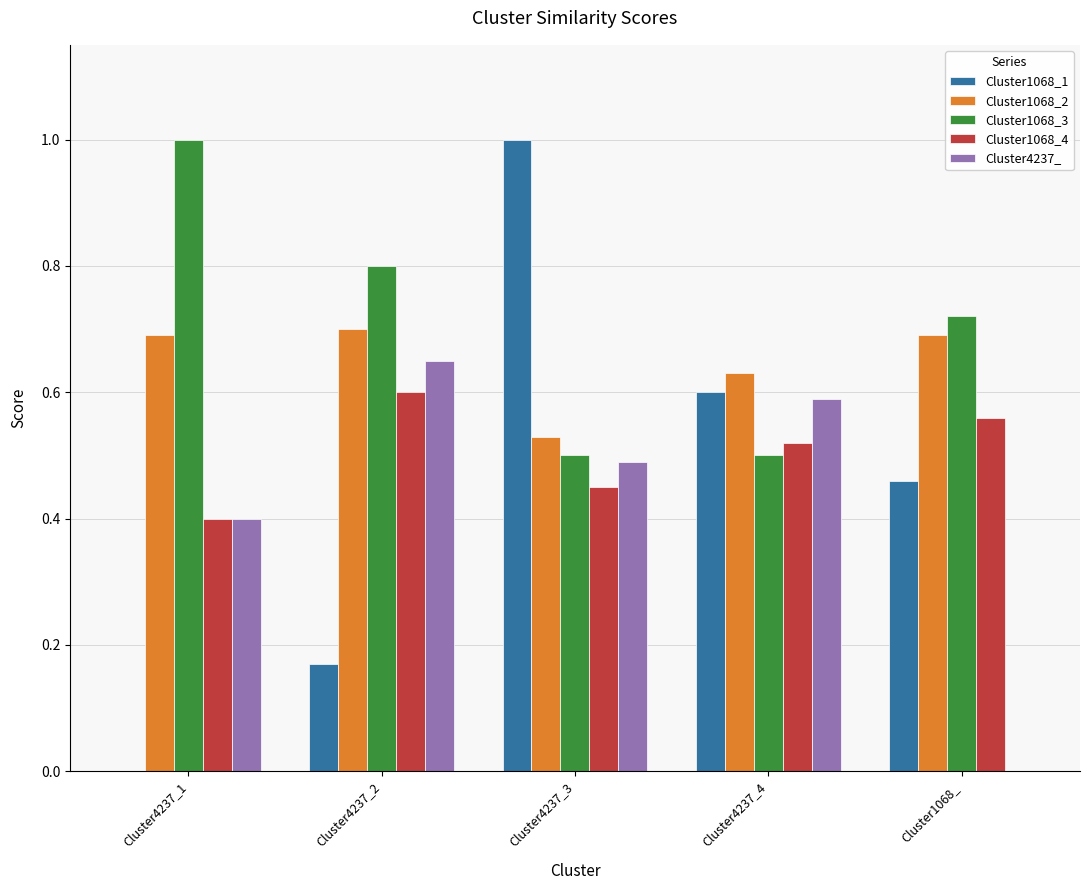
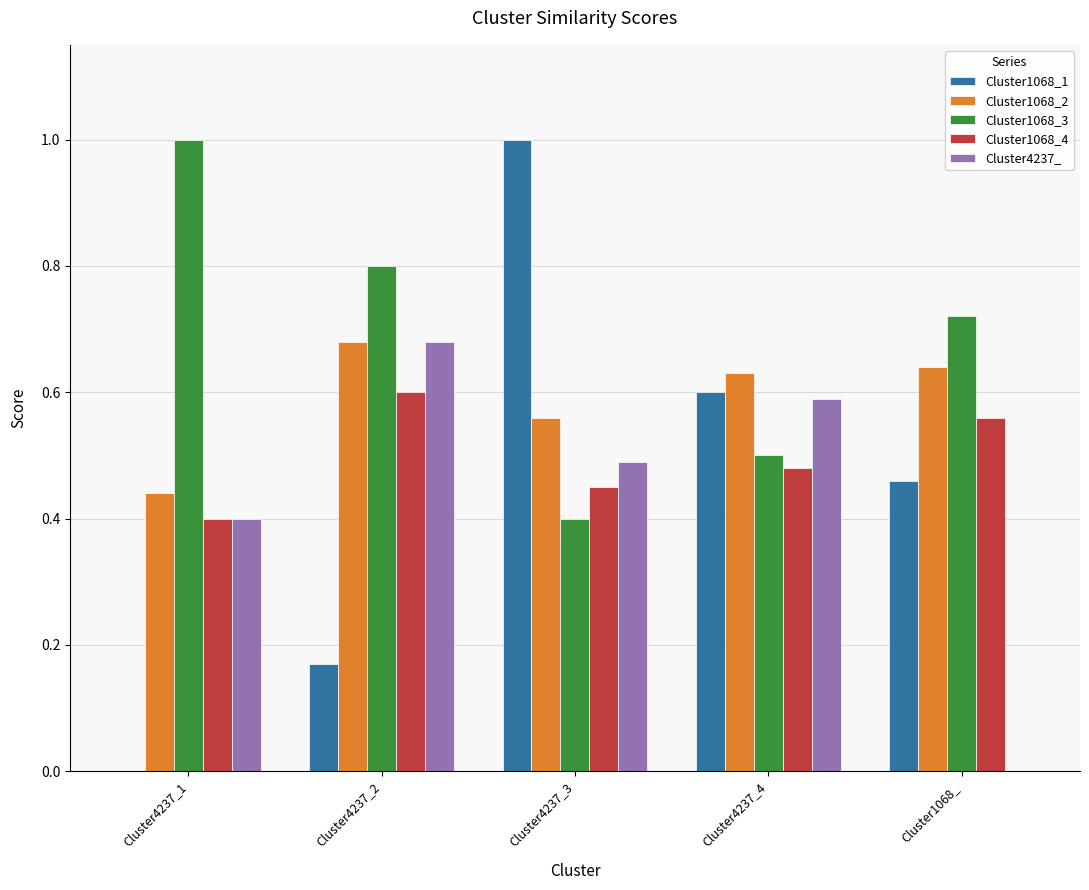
  {
    "Cluster1068_1": {
      "Cluster4237_1": 0.00,
      "Cluster4237_2": 0.17,
      "Cluster4237_3": 1.00,
      "Cluster4237_4": 0.60,
      "Cluster1068_": 0.46
    },
    "Cluster1068_2": {
-     "Cluster4237_1": 0.69,
-     "Cluster4237_2": 0.70,
-     "Cluster4237_3": 0.53,
+     "Cluster4237_1": 0.44,
+     "Cluster4237_2": 0.68,
+     "Cluster4237_3": 0.56,
      "Cluster4237_4": 0.63,
-     "Cluster1068_": 0.69
+     "Cluster1068_": 0.64
    },
    "Cluster1068_3": {
      "Cluster4237_1": 1.0,
      "Cluster4237_2": 0.8,
-     "Cluster4237_3": 0.5,
+     "Cluster4237_3": 0.4,
      "Cluster4237_4": 0.5,
      "Cluster1068_": 0.72
    },
    "Cluster1068_4": {
      "Cluster4237_1": 0.40,
      "Cluster4237_2": 0.60,
      "Cluster4237_3": 0.45,
-     "Cluster4237_4": 0.52,
+     "Cluster4237_4": 0.48,
      "Cluster1068_": 0.56
    },
    "Cluster4237_": {
      "Cluster4237_1": 0.40,
-     "Cluster4237_2": 0.65,
+     "Cluster4237_2": 0.68,
      "Cluster4237_3": 0.49,
      "Cluster4237_4": 0.59,
      "Cluster1068_": 0.00
    }
  }
